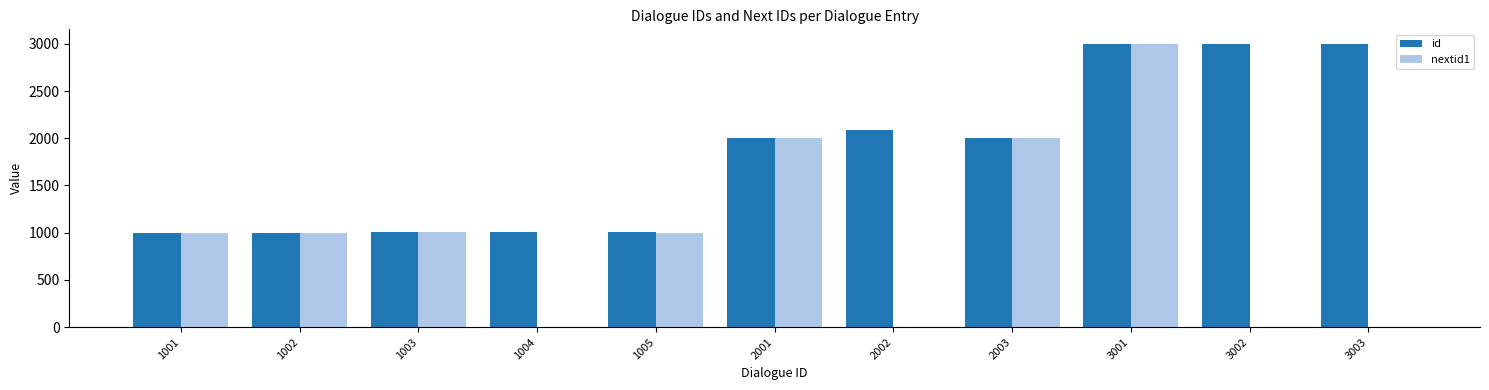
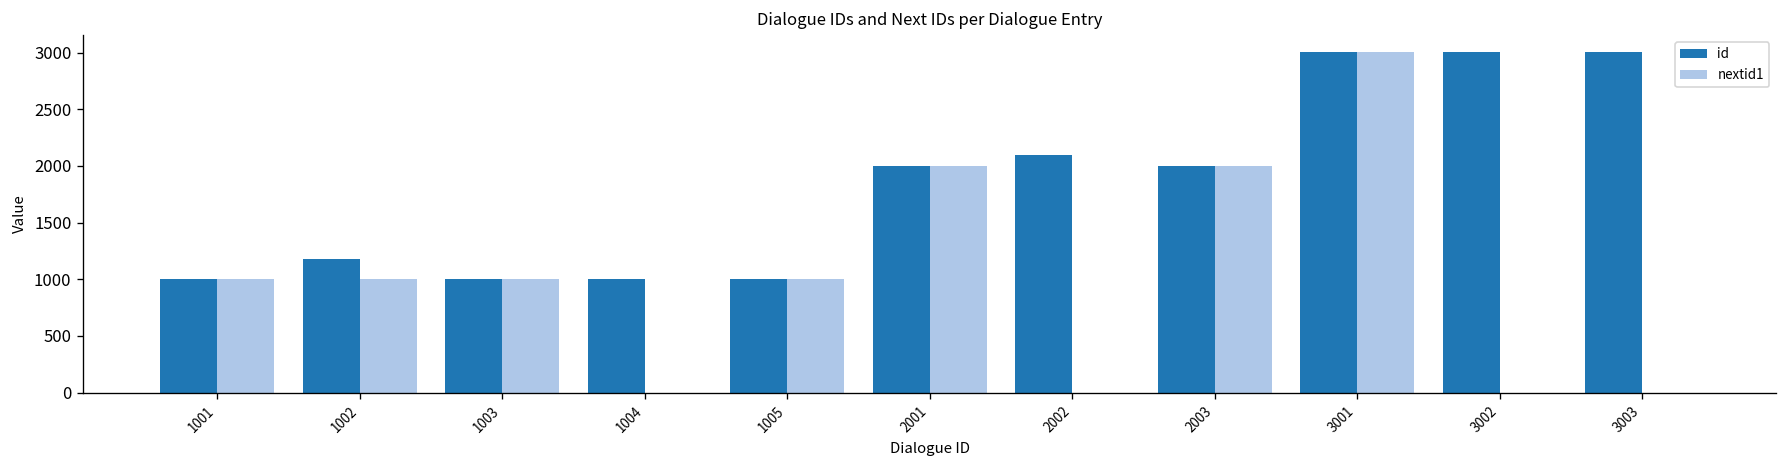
  {
    "id": {
      "1001": 1000,
-     "1002": 1000,
+     "1002": 1200,
      "1003": 1000,
      "1004": 1000,
      "1005": 1000,
      "2001": 2000,
      "2002": 2100,
      "2003": 2000,
      "3001": 3000,
      "3002": 3000,
      "3003": 3000
    },
    "nextid1": {
      "1001": 1000,
      "1002": 1000,
      "1003": 1000,
      "1004": 0,
      "1005": 1000,
      "2001": 2000,
      "2002": 0,
      "2003": 2000,
      "3001": 3000,
      "3002": 0,
      "3003": 0
    }
  }
